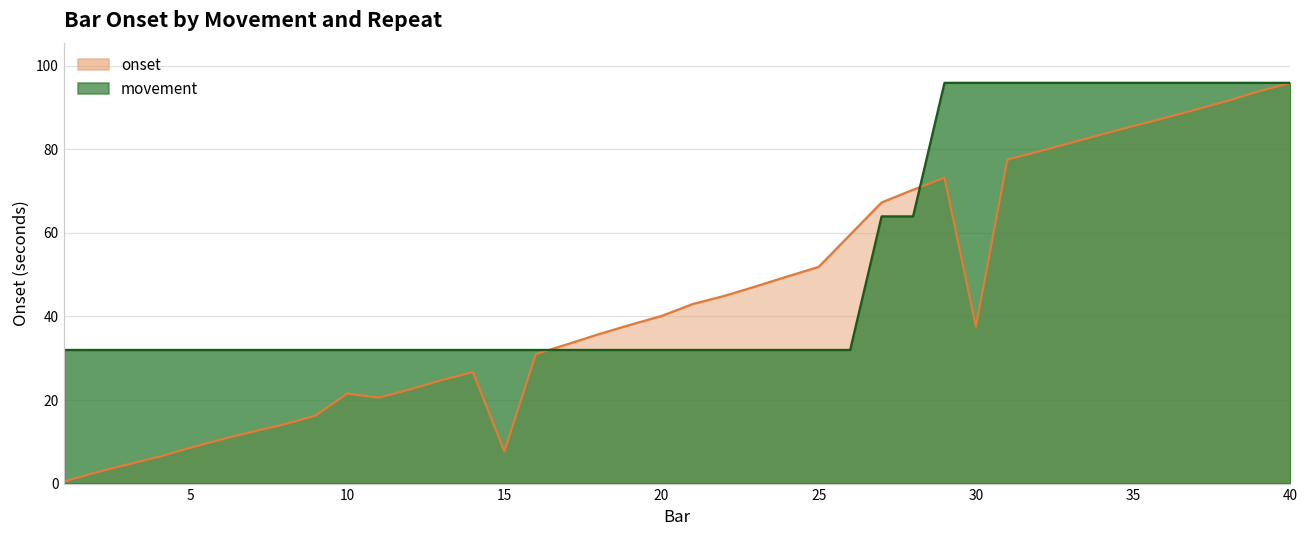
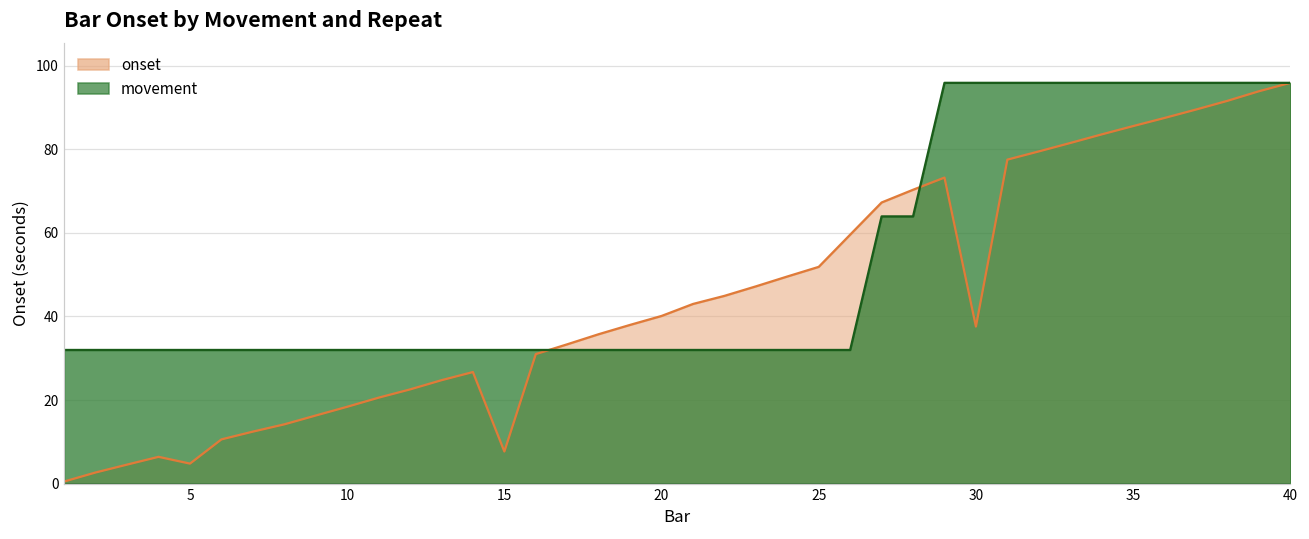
  {
    "onset": {
-     "5": 9,
-     "10": 22,
+     "5": 5,
+     "10": 18,
      "15": 8,
      "20": 40,
      "25": 52,
      "30": 38,
      "35": 86
    },
    "movement": {
      "5": 32,
      "10": 32,
      "15": 32,
      "20": 32,
      "25": 32,
      "30": 96,
      "35": 96
    }
  }
